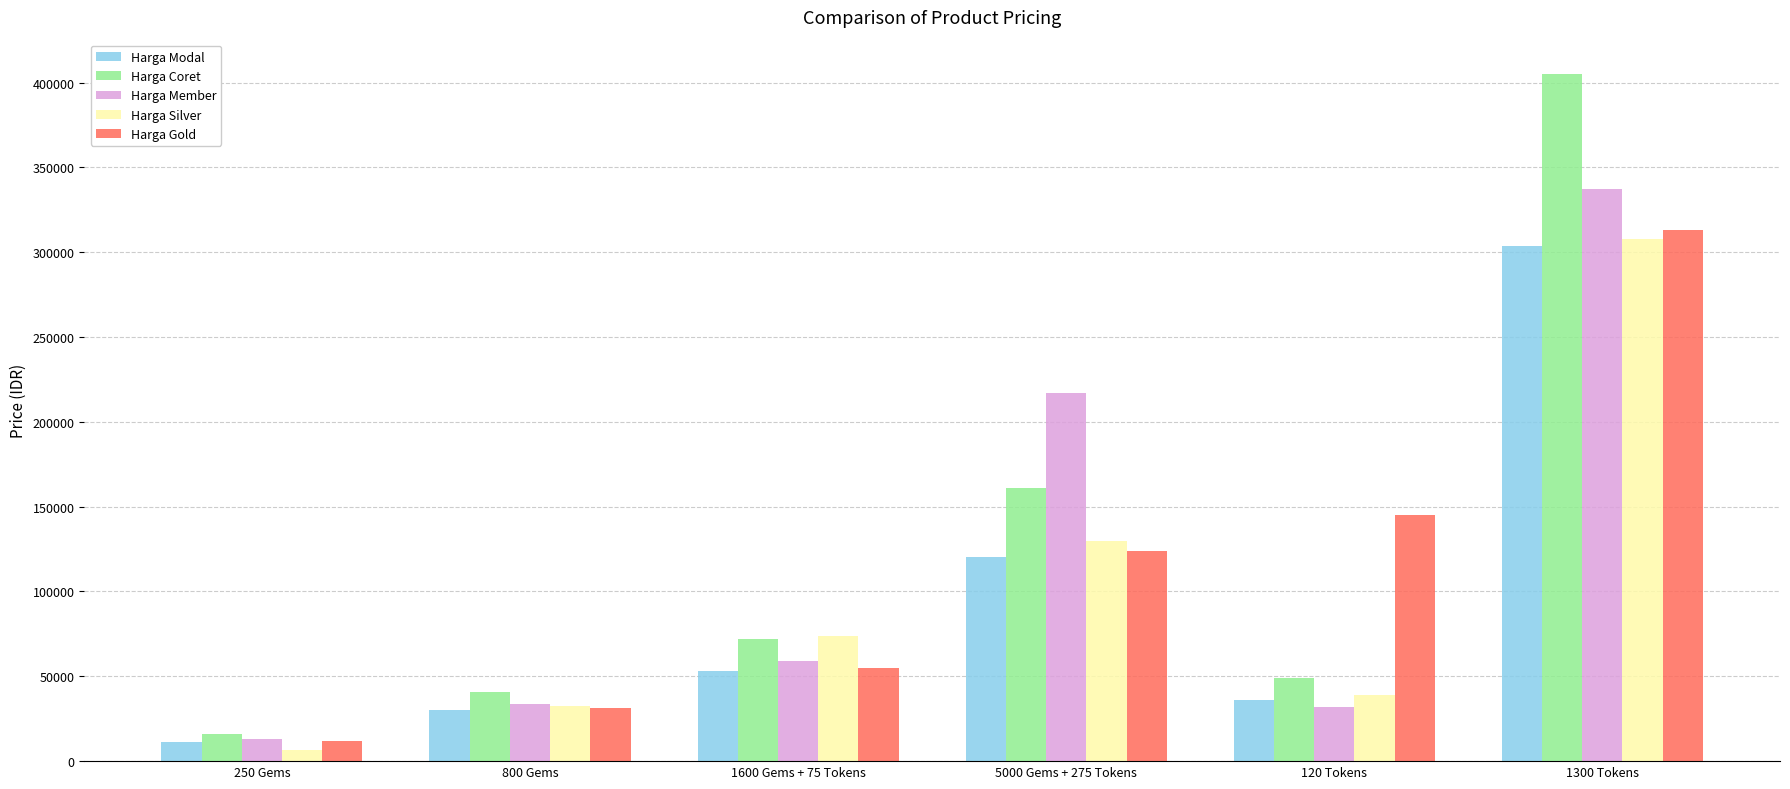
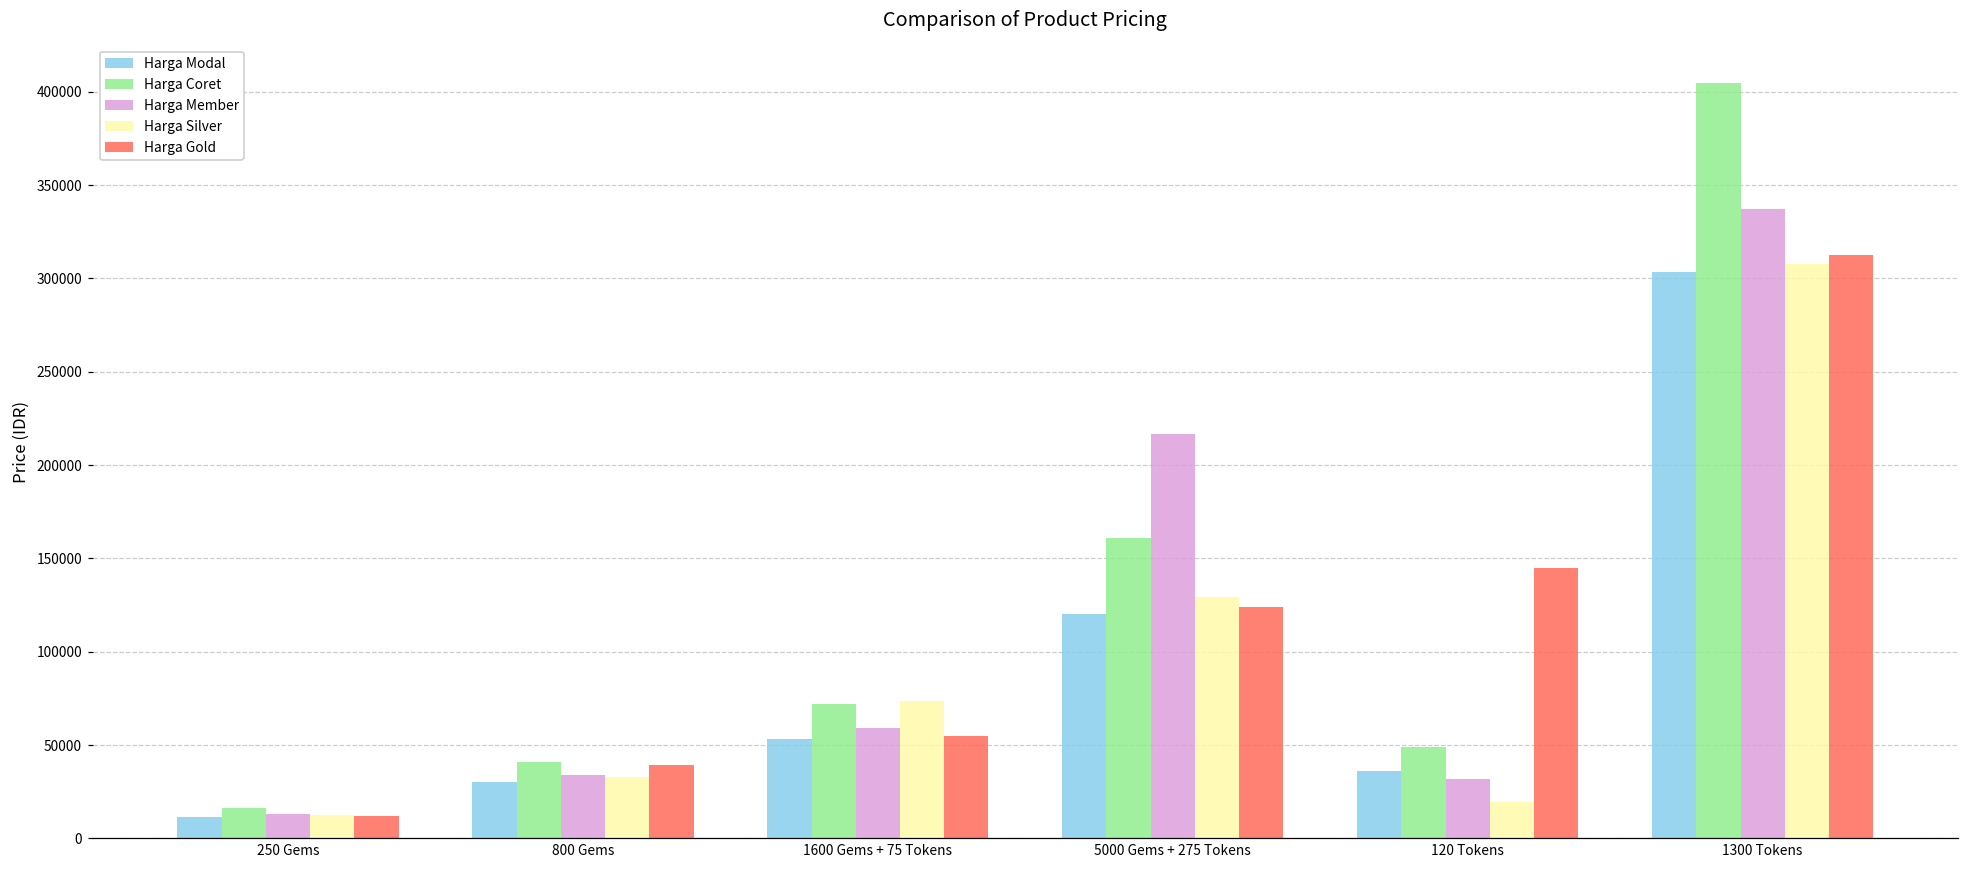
  {
    "Harga Modal": {
      "250 Gems": 12000,
      "800 Gems": 30000,
      "1600 Gems + 75 Tokens": 53000,
      "5000 Gems + 275 Tokens": 120000,
      "120 Tokens": 36000,
      "1300 Tokens": 303000
    },
    "Harga Coret": {
      "250 Gems": 16000,
      "800 Gems": 41000,
      "1600 Gems + 75 Tokens": 72000,
      "5000 Gems + 275 Tokens": 161000,
      "120 Tokens": 49000,
      "1300 Tokens": 405000
    },
    "Harga Member": {
      "250 Gems": 13000,
      "800 Gems": 34000,
      "1600 Gems + 75 Tokens": 59000,
      "5000 Gems + 275 Tokens": 217000,
      "120 Tokens": 32000,
      "1300 Tokens": 337000
    },
    "Harga Silver": {
-     "250 Gems": 7000,
+     "250 Gems": 13000,
      "800 Gems": 33000,
      "1600 Gems + 75 Tokens": 73000,
      "5000 Gems + 275 Tokens": 130000,
-     "120 Tokens": 39000,
+     "120 Tokens": 19000,
      "1300 Tokens": 308000
    },
    "Harga Gold": {
      "250 Gems": 12000,
-     "800 Gems": 31000,
+     "800 Gems": 39000,
      "1600 Gems + 75 Tokens": 55000,
      "5000 Gems + 275 Tokens": 124000,
      "120 Tokens": 145000,
      "1300 Tokens": 313000
    }
  }
